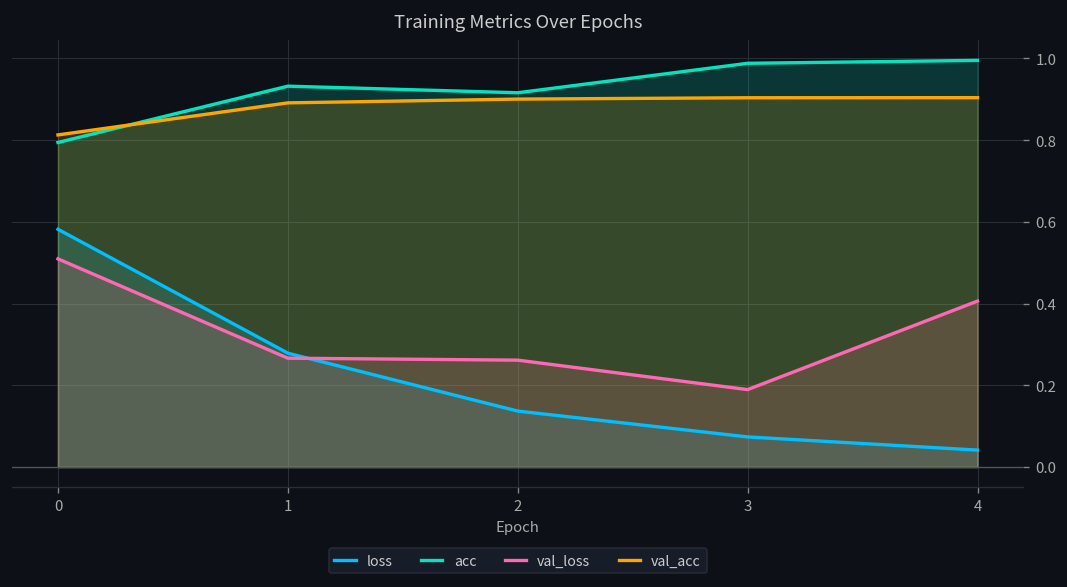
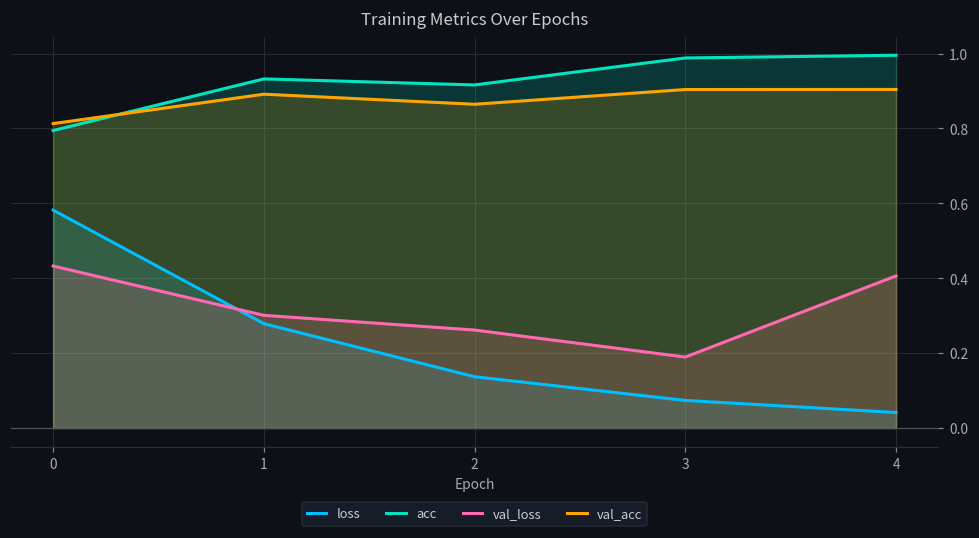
  {
    "loss": {
      "0": 0.58,
      "1": 0.28,
      "2": 0.14,
      "3": 0.07,
      "4": 0.04
    },
    "acc": {
      "0": 0.79,
      "1": 0.93,
      "2": 0.92,
      "3": 0.99,
      "4": 1.00
    },
    "val_loss": {
-     "0": 0.51,
-     "1": 0.27,
+     "0": 0.43,
+     "1": 0.30,
      "2": 0.26,
      "3": 0.19,
      "4": 0.41
    },
    "val_acc": {
      "0": 0.81,
      "1": 0.89,
-     "2": 0.90,
+     "2": 0.86,
      "3": 0.90,
      "4": 0.90
    }
  }
